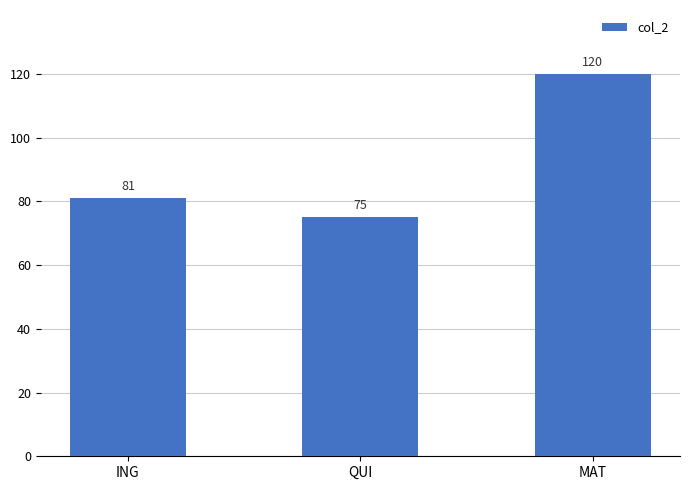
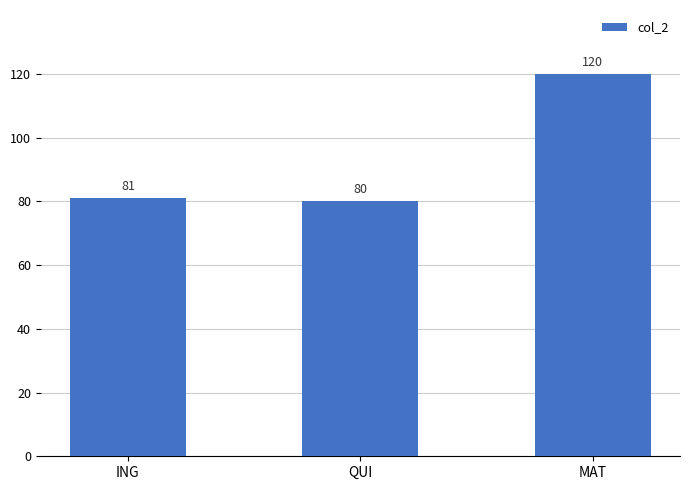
  {
    "ING": 81,
-   "QUI": 75,
+   "QUI": 80,
    "MAT": 120
  }
